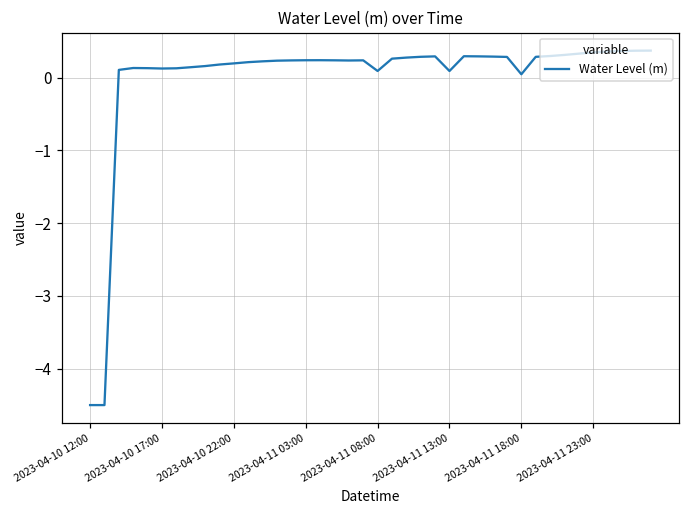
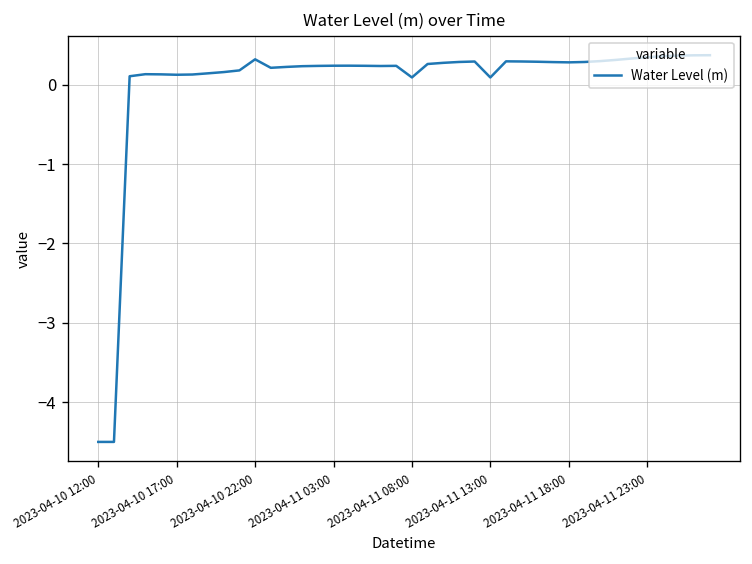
  {
    "2023-04-10 12:00": -4.5,
    "2023-04-10 17:00": 0.1,
-   "2023-04-10 22:00": 0.2,
+   "2023-04-10 22:00": 0.3,
    "2023-04-11 03:00": 0.2,
    "2023-04-11 08:00": 0.1,
    "2023-04-11 13:00": 0.1,
-   "2023-04-11 18:00": 0.0
+   "2023-04-11 18:00": 0.3
  }
